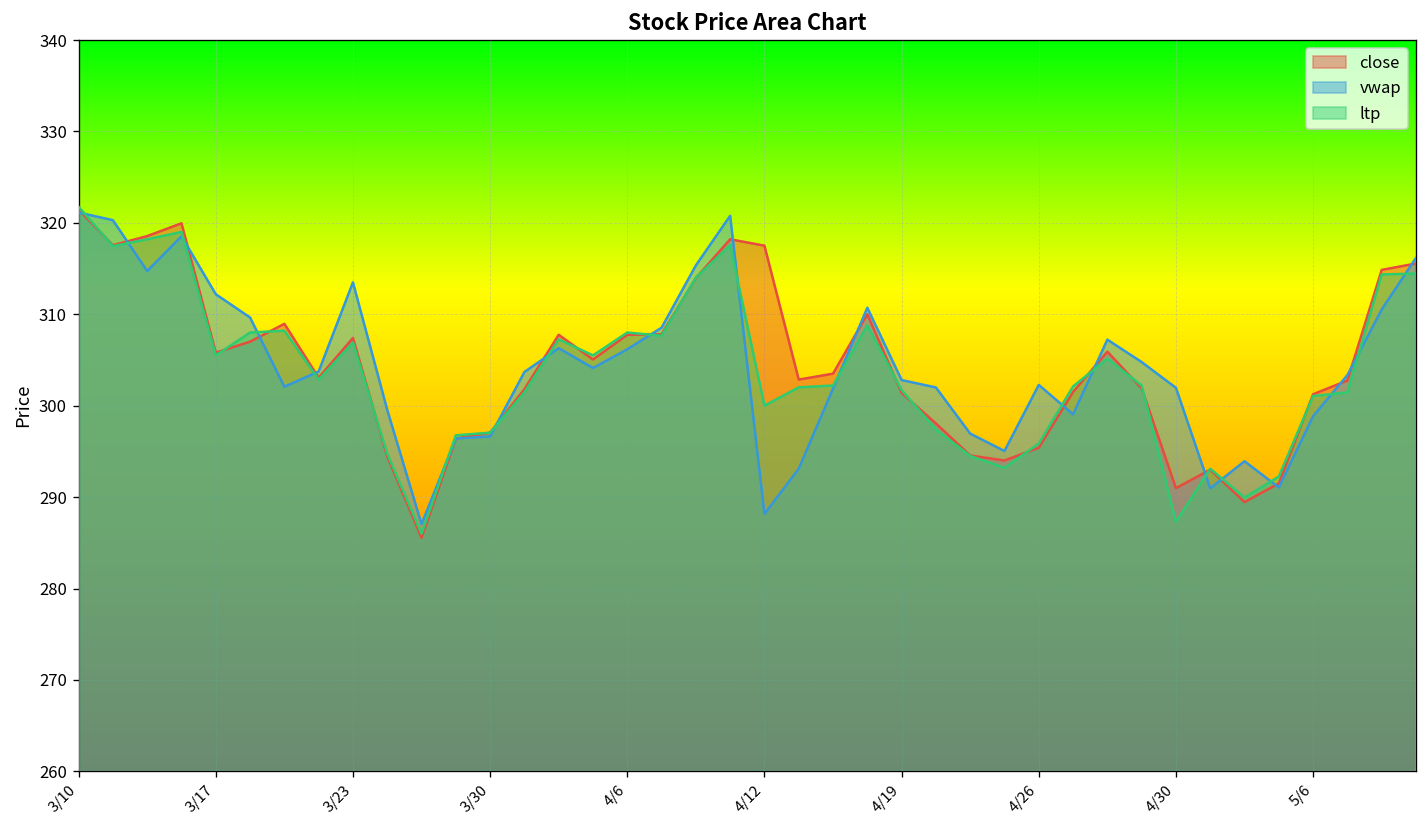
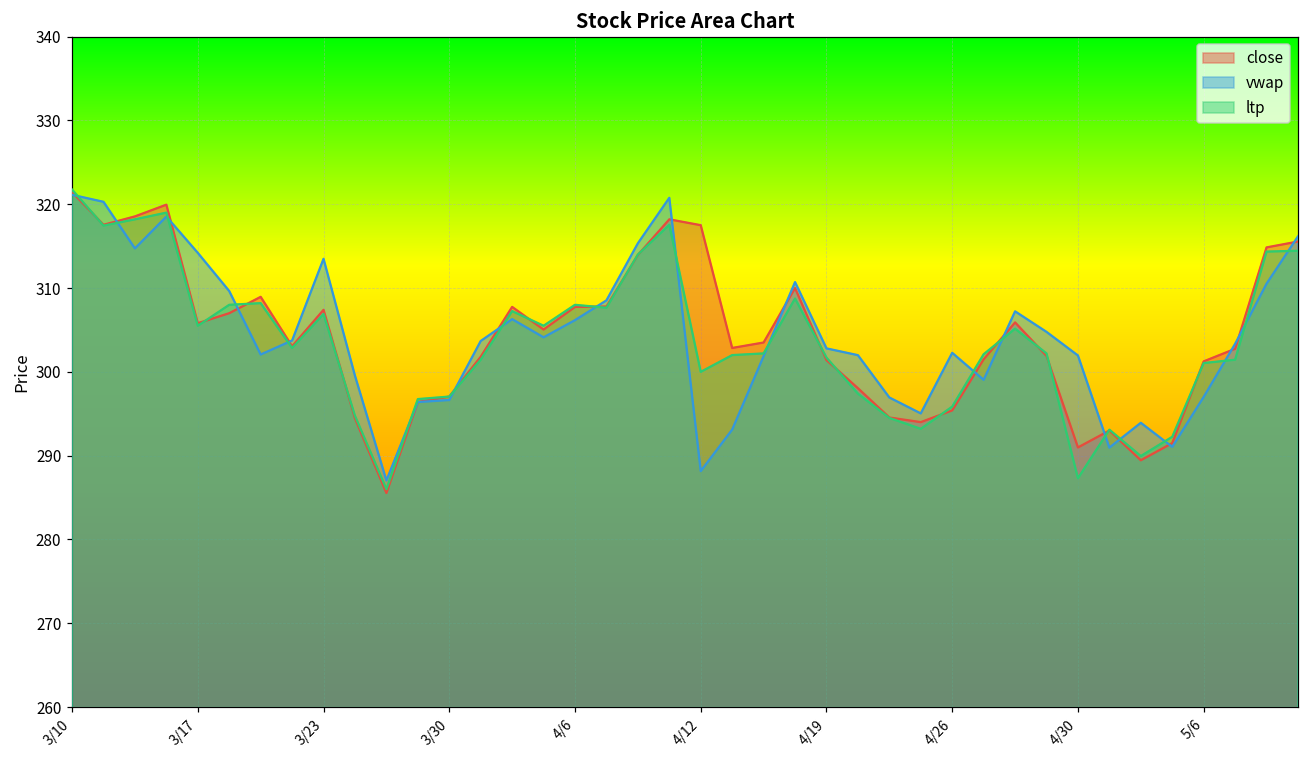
  {
    "close": {
      "3/23": 307,
      "4/12": 318,
      "4/26": 295,
      "4/30": 291
    },
    "vwap": {
-     "3/17": 312,
+     "3/17": 314,
      "3/23": 313,
      "3/30": 297,
      "4/6": 306,
      "4/12": 288,
      "4/19": 303,
      "4/26": 302,
      "4/30": 302,
-     "5/6": 299
+     "5/6": 297
    },
    "ltp": {
      "3/23": 307,
      "4/12": 300,
      "4/26": 296,
      "4/30": 287
    }
  }
